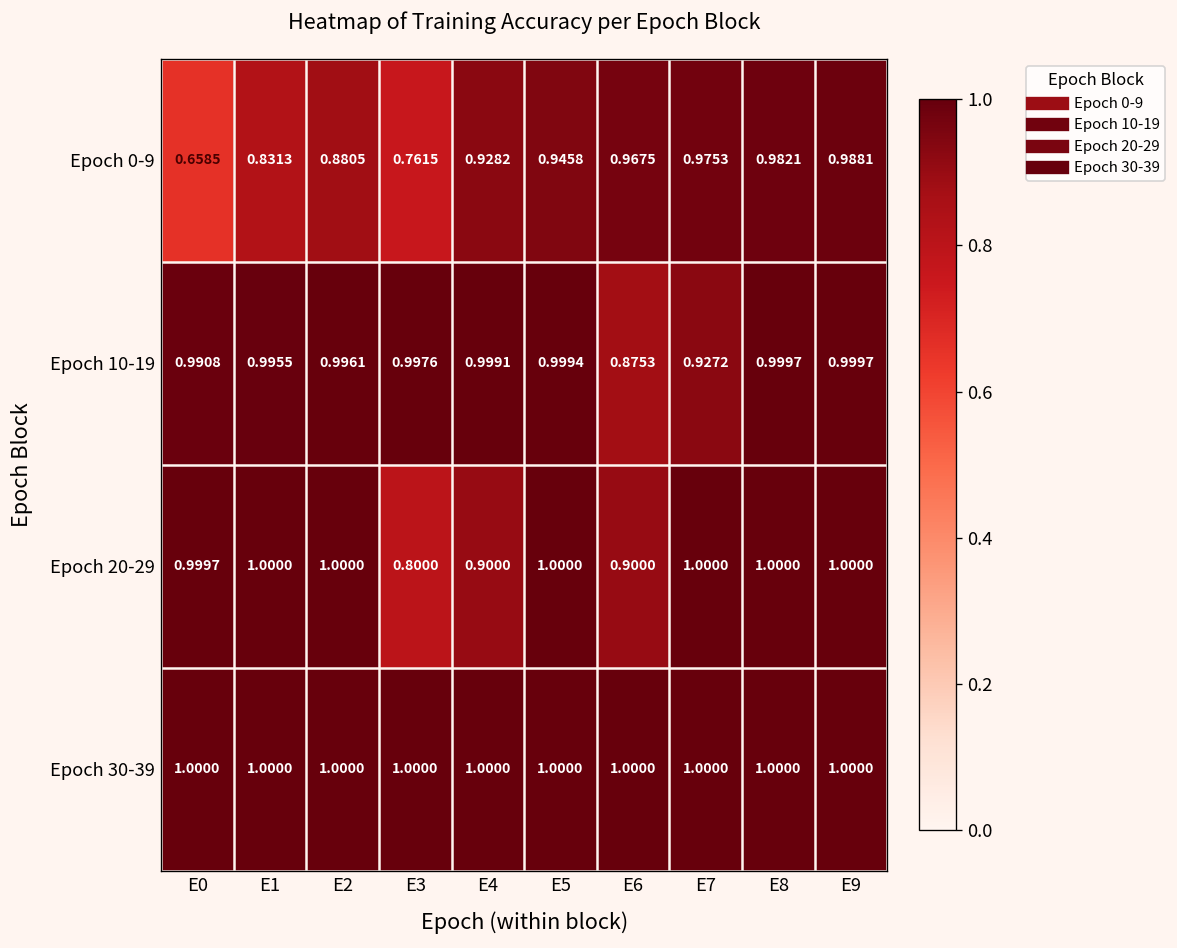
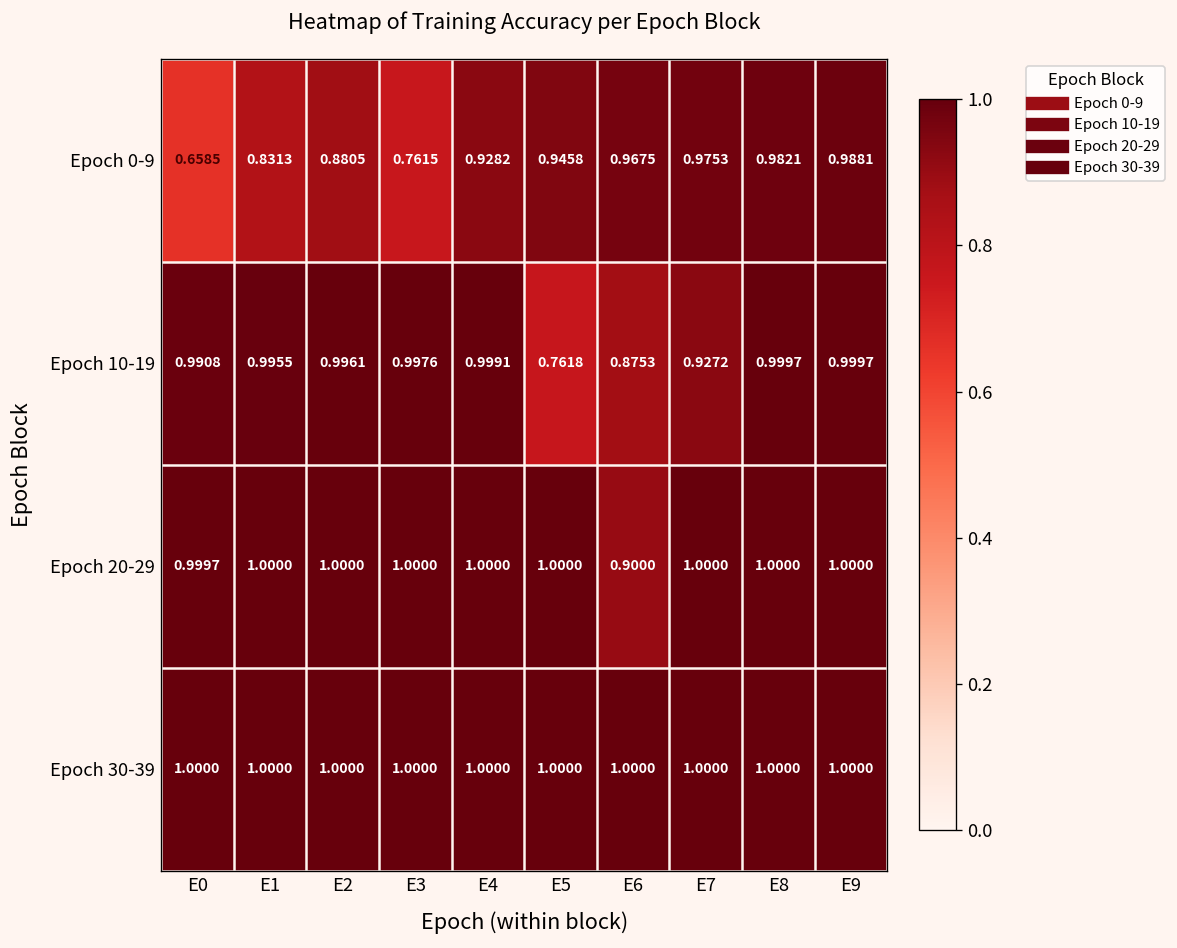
  {
    "Epoch 0-9": {
      "E0": 0.6585,
      "E1": 0.8313,
      "E2": 0.8805,
      "E3": 0.7615,
      "E4": 0.9282,
      "E5": 0.9458,
      "E6": 0.9675,
      "E7": 0.9753,
      "E8": 0.9821,
      "E9": 0.9881
    },
    "Epoch 10-19": {
      "E0": 0.9908,
      "E1": 0.9955,
      "E2": 0.9961,
      "E3": 0.9976,
      "E4": 0.9991,
-     "E5": 0.9994,
+     "E5": 0.7618,
      "E6": 0.8753,
      "E7": 0.9272,
      "E8": 0.9997,
      "E9": 0.9997
    },
    "Epoch 20-29": {
      "E0": 0.9997,
      "E1": 1.0000,
      "E2": 1.0000,
-     "E3": 0.8000,
-     "E4": 0.9000,
+     "E3": 1.0000,
+     "E4": 1.0000,
      "E5": 1.0000,
      "E6": 0.9000,
      "E7": 1.0000,
      "E8": 1.0000,
      "E9": 1.0000
    },
    "Epoch 30-39": {
      "E0": 1.0000,
      "E1": 1.0000,
      "E2": 1.0000,
      "E3": 1.0000,
      "E4": 1.0000,
      "E5": 1.0000,
      "E6": 1.0000,
      "E7": 1.0000,
      "E8": 1.0000,
      "E9": 1.0000
    }
  }
